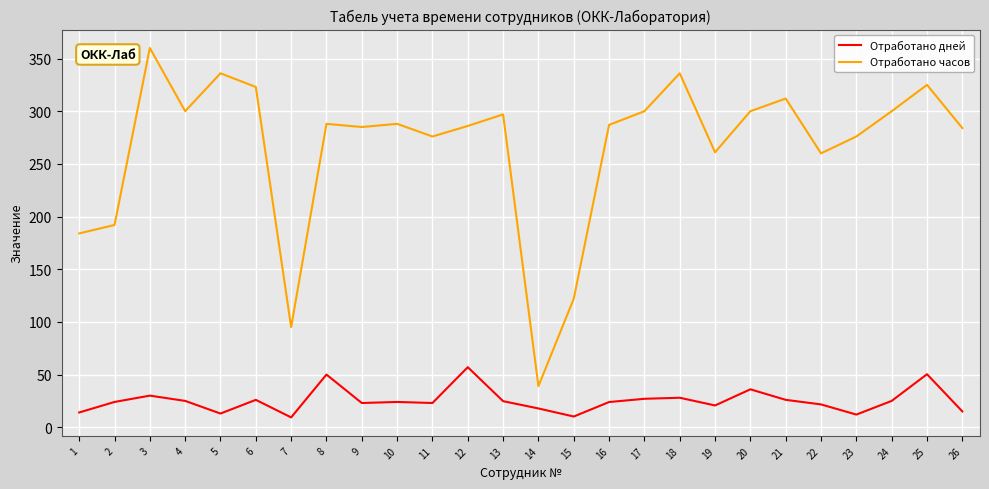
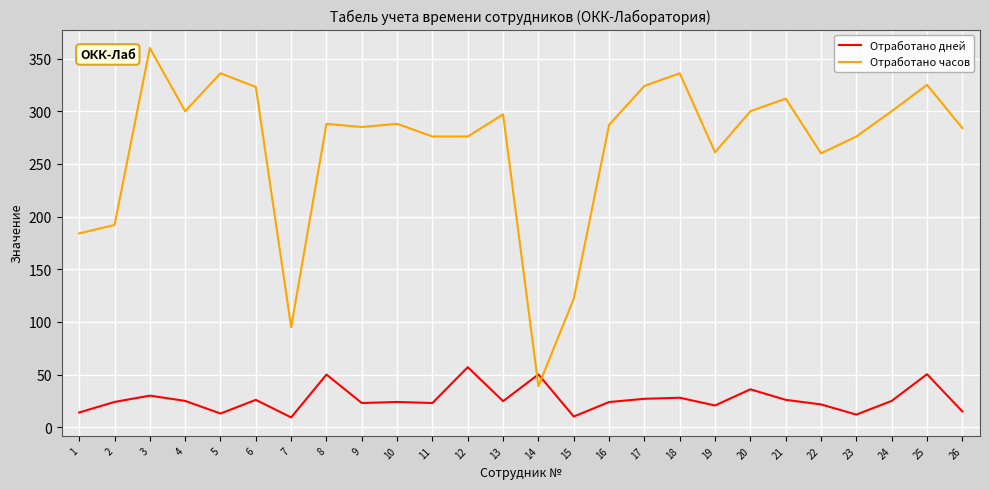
  {
    "Отработано дней": {
      "1": 14,
      "2": 24,
      "3": 30,
      "4": 25,
      "5": 13,
      "6": 26,
      "7": 9,
      "8": 50,
      "9": 23,
      "10": 24,
      "11": 23,
      "12": 57,
      "13": 25,
-     "14": 18,
+     "14": 50,
      "15": 10,
      "16": 24,
      "17": 27,
      "18": 28,
      "19": 21,
      "20": 36,
      "21": 26,
      "22": 22,
      "23": 12,
      "24": 25,
      "25": 50,
      "26": 15
    },
    "Отработано часов": {
      "1": 184,
      "2": 192,
      "3": 360,
      "4": 300,
      "5": 336,
      "6": 323,
      "7": 95,
      "8": 288,
      "9": 285,
      "10": 288,
      "11": 276,
-     "12": 286,
+     "12": 276,
      "13": 297,
      "14": 39,
      "15": 122,
      "16": 287,
-     "17": 300,
+     "17": 324,
      "18": 336,
      "19": 261,
      "20": 300,
      "21": 312,
      "22": 260,
      "23": 276,
      "24": 300,
      "25": 325,
      "26": 284
    }
  }
